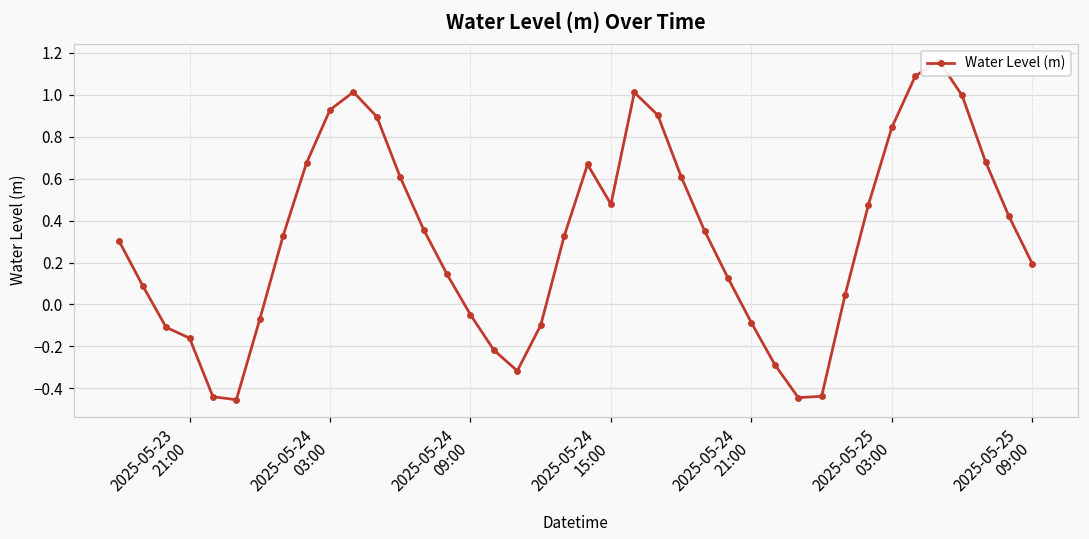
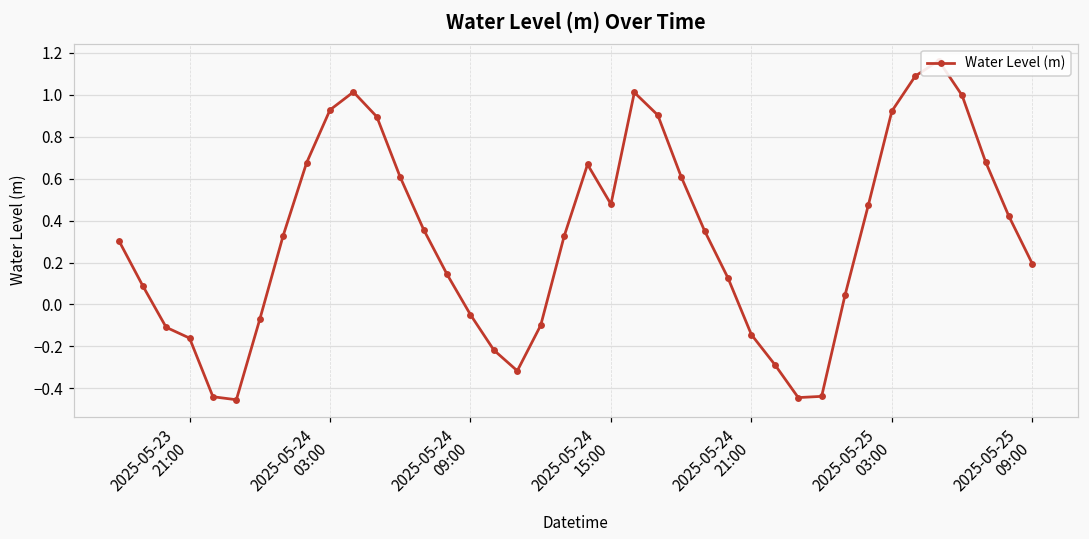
  {
    "2025-05-23 21:00": -0.16,
    "2025-05-24 03:00": 0.93,
    "2025-05-24 09:00": -0.05,
    "2025-05-24 15:00": 0.48,
-   "2025-05-24 21:00": -0.09,
-   "2025-05-25 03:00": 0.84,
+   "2025-05-24 21:00": -0.14,
+   "2025-05-25 03:00": 0.92,
    "2025-05-25 09:00": 0.19
  }
